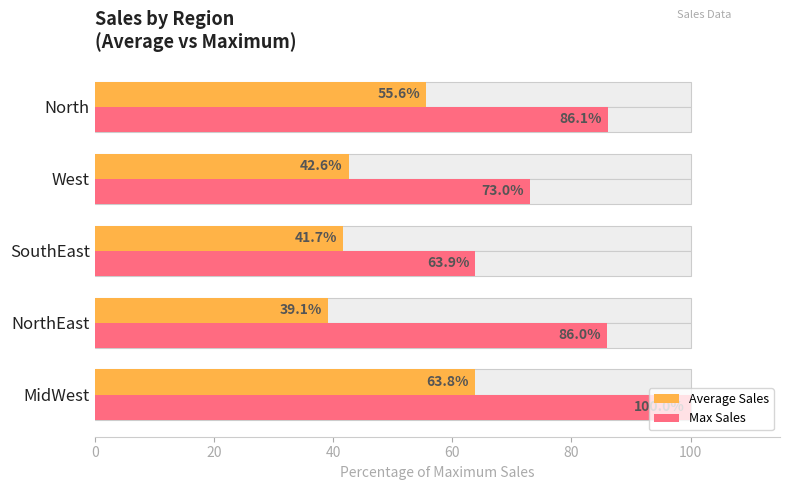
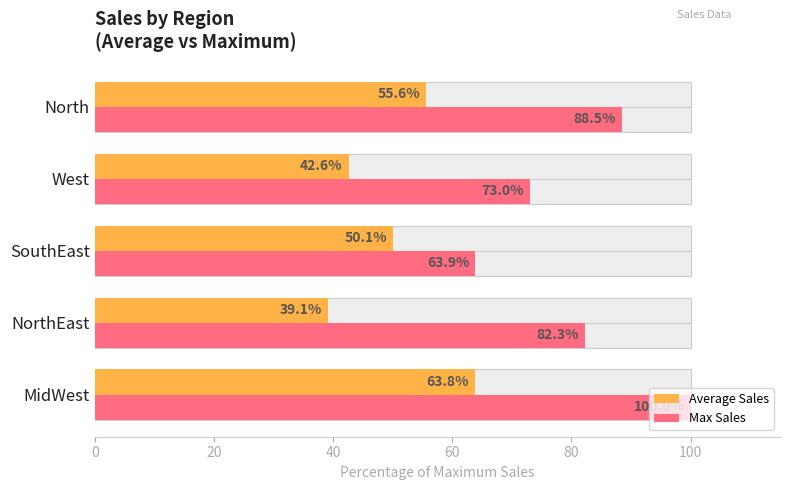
  {
    "Average Sales": {
-     "SouthEast": "41.7%"
+     "SouthEast": "50.1%"
    },
    "Max Sales": {
-     "North": "86.1%",
-     "NorthEast": "86.0%"
+     "North": "88.5%",
+     "NorthEast": "82.3%"
    }
  }
